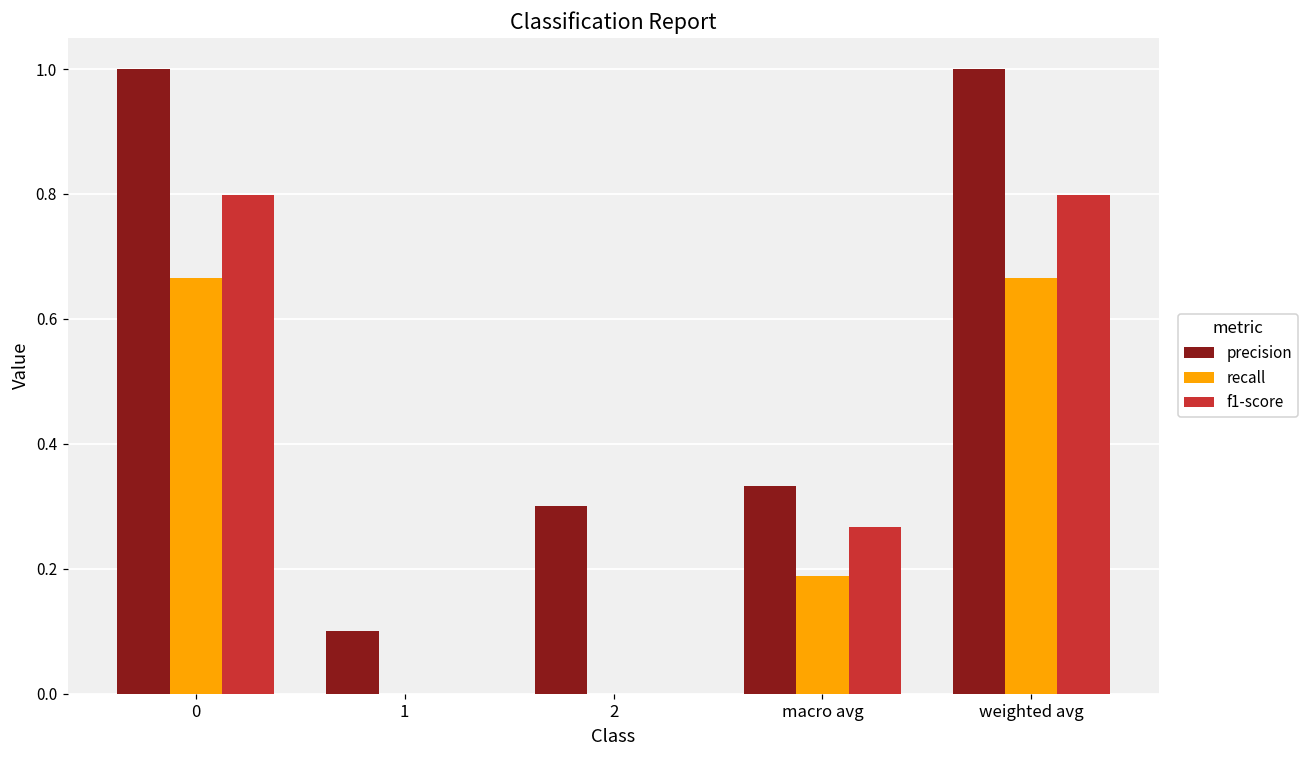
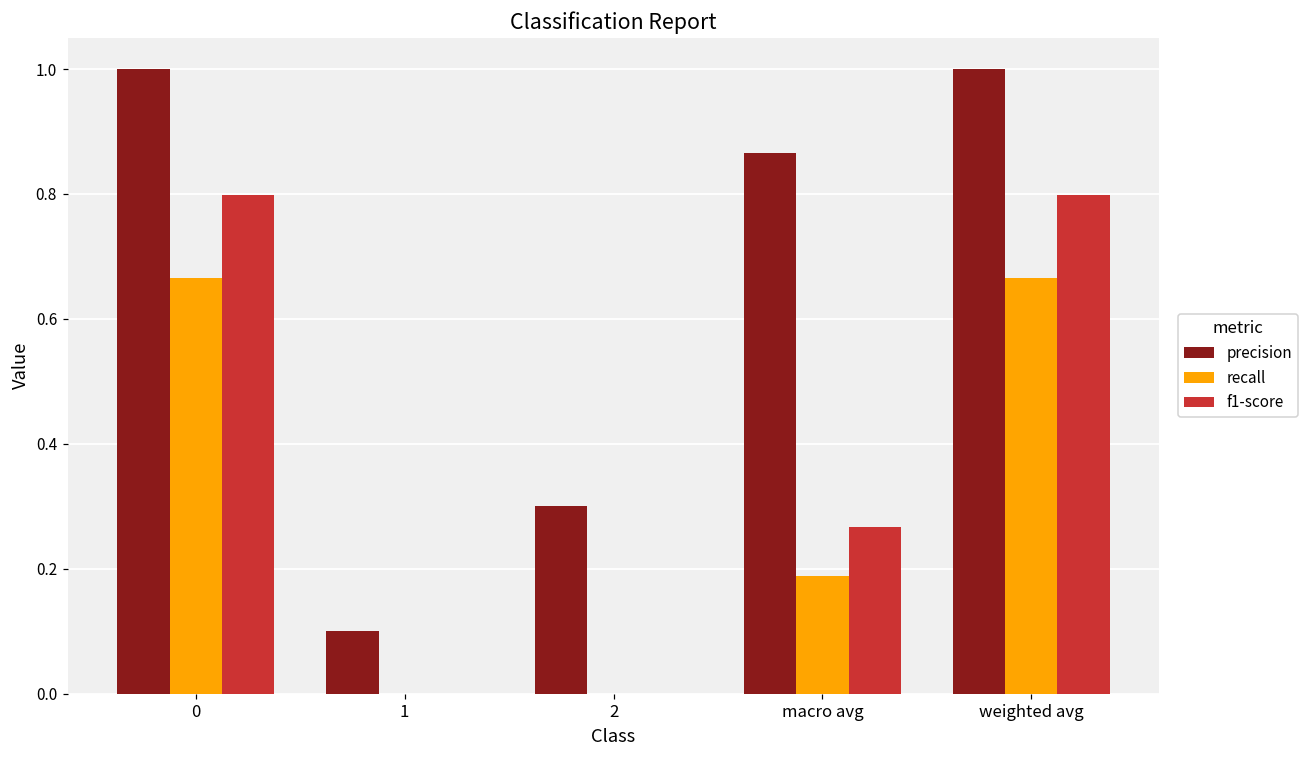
  {
    "precision": {
      "0": 1.00,
      "1": 0.10,
      "2": 0.30,
-     "macro avg": 0.33,
+     "macro avg": 0.87,
      "weighted avg": 1.00
    },
    "recall": {
      "0": 0.67,
      "1": 0.00,
      "2": 0.00,
      "macro avg": 0.19,
      "weighted avg": 0.67
    },
    "f1-score": {
      "0": 0.80,
      "1": 0.00,
      "2": 0.00,
      "macro avg": 0.27,
      "weighted avg": 0.80
    }
  }
